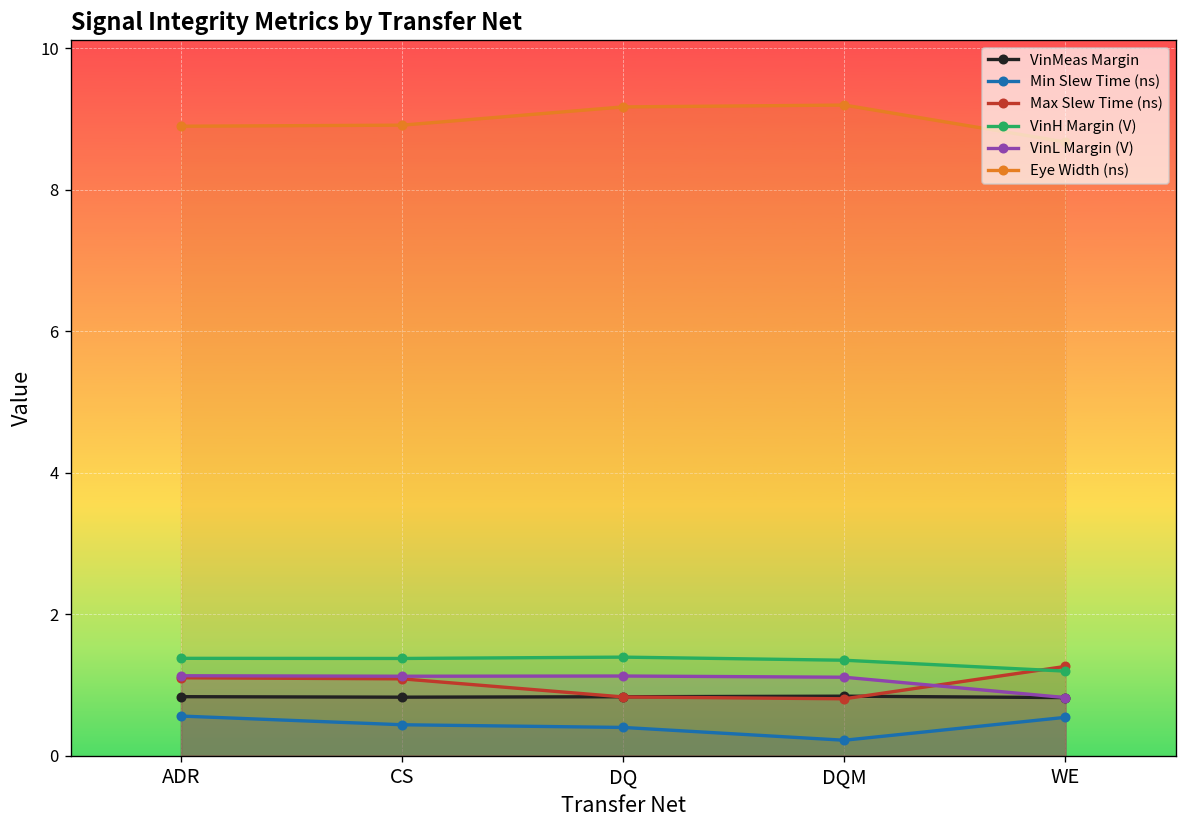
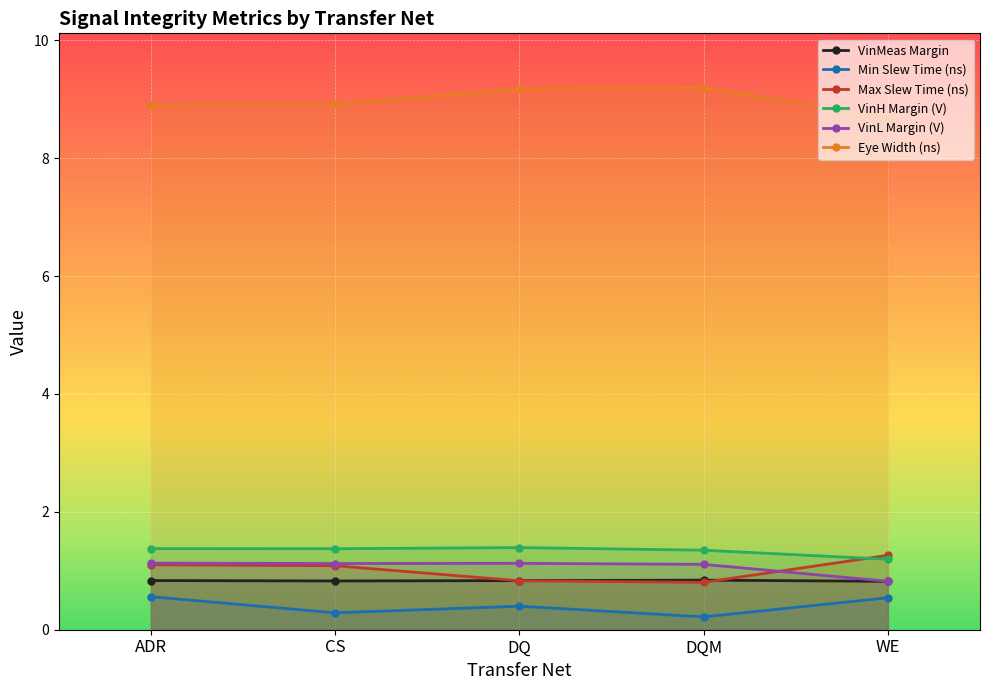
  {
    "VinMeas Margin": {
      "ADR": 0.8,
      "CS": 0.8
    },
    "Min Slew Time (ns)": {
      "ADR": 0.6,
-     "CS": 0.4,
+     "CS": 0.3,
      "DQ": 0.4,
      "DQM": 0.2,
      "WE": 0.5
    },
    "Max Slew Time (ns)": {
      "WE": 1.3
    },
    "VinH Margin (V)": {
      "ADR": 1.4,
      "CS": 1.4,
      "DQ": 1.4,
      "DQM": 1.3,
      "WE": 1.2
    },
    "VinL Margin (V)": {
      "DQ": 1.1,
      "DQM": 1.1
    },
    "Eye Width (ns)": {
      "ADR": 8.9,
      "CS": 8.9,
      "DQ": 9.2,
      "DQM": 9.2
    }
  }
